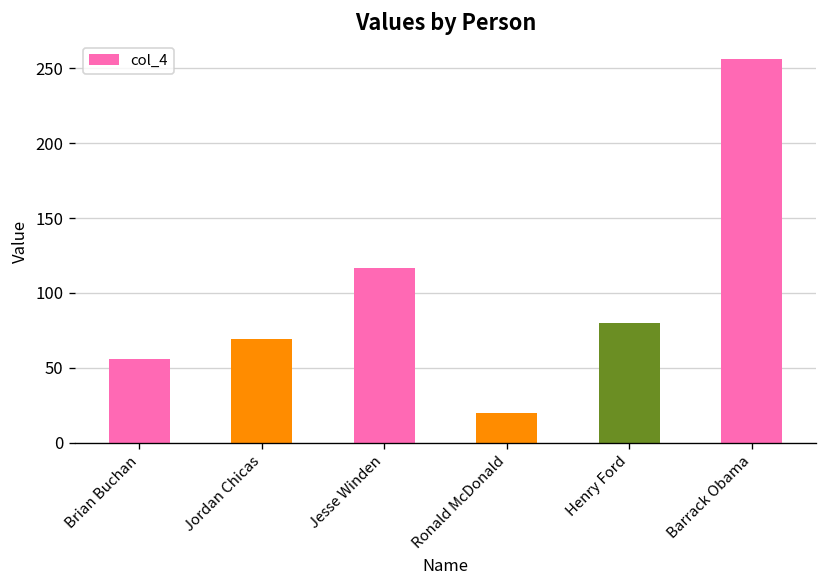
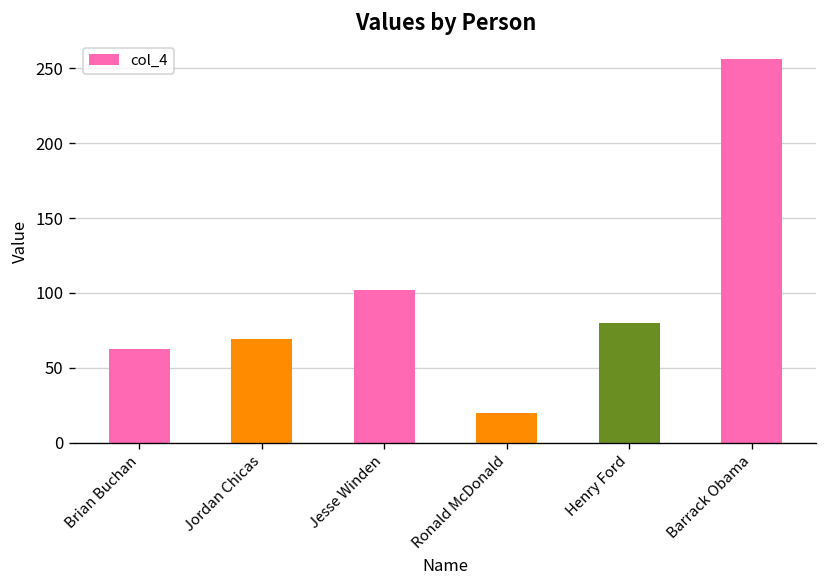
  {
-   "Brian Buchan": 56,
+   "Brian Buchan": 63,
    "Jordan Chicas": 70,
-   "Jesse Winden": 116,
+   "Jesse Winden": 102,
    "Ronald McDonald": 20,
    "Henry Ford": 80,
    "Barrack Obama": 256
  }
